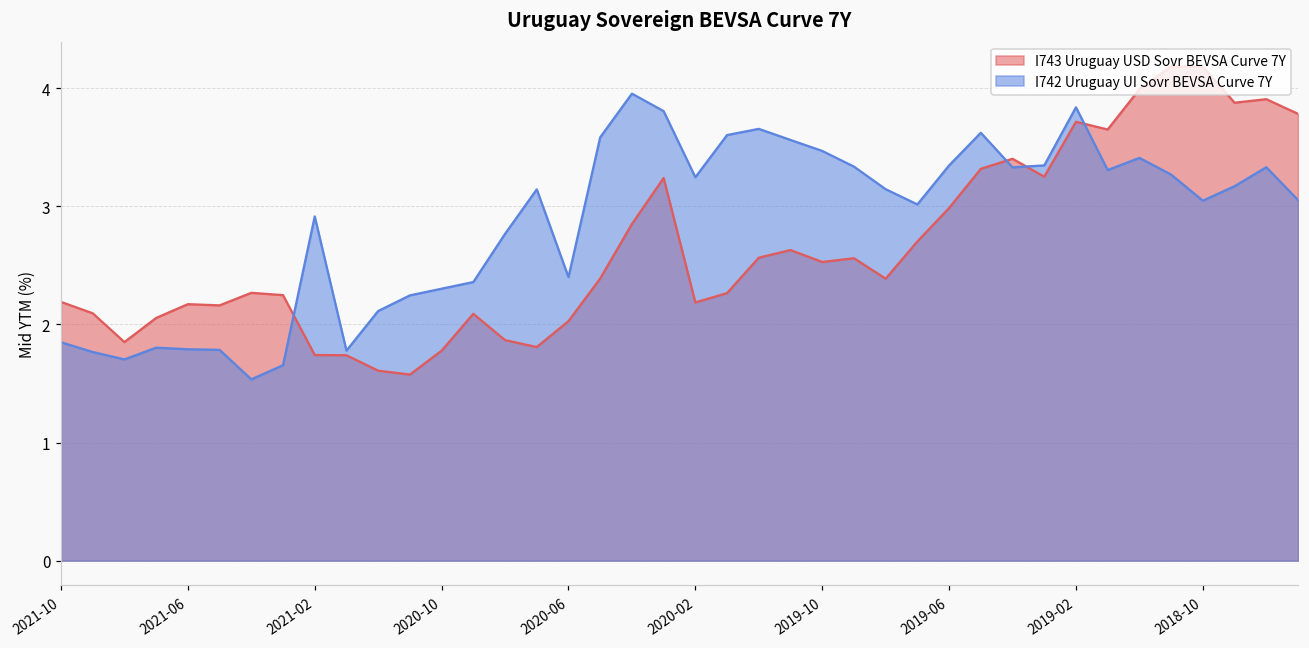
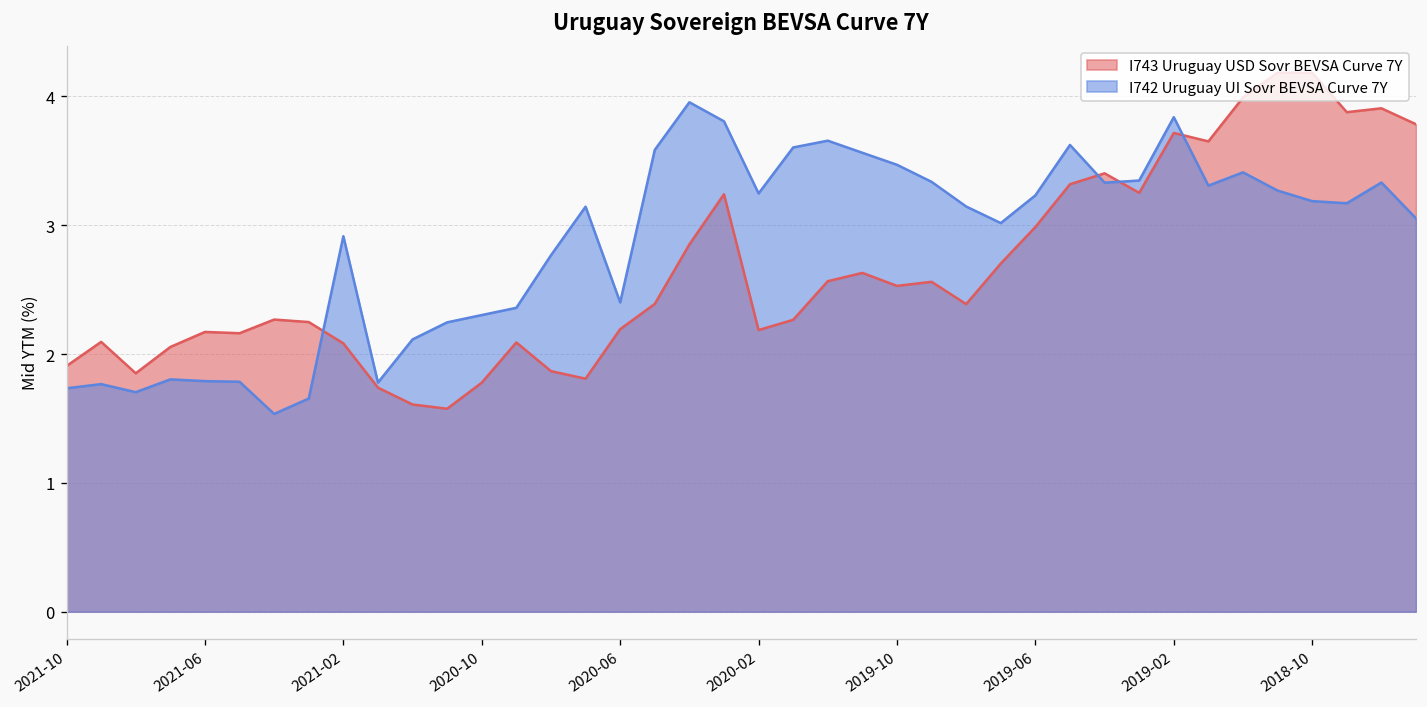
  {
    "I743 Uruguay USD Sovr BEVSA Curve 7Y": {
-     "2021-10": 2.19,
+     "2021-10": 1.91,
      "2021-06": 2.17,
-     "2021-02": 1.74,
+     "2021-02": 2.08,
      "2020-10": 1.78,
-     "2020-06": 2.03,
+     "2020-06": 2.19,
      "2020-02": 2.19,
      "2019-10": 2.53,
      "2019-06": 2.99,
      "2019-02": 3.72
    },
    "I742 Uruguay UI Sovr BEVSA Curve 7Y": {
-     "2021-10": 1.85,
+     "2021-10": 1.73,
      "2021-06": 1.79,
      "2021-02": 2.91,
      "2020-10": 2.30,
      "2020-06": 2.40,
      "2020-02": 3.25,
      "2019-10": 3.47,
-     "2019-06": 3.35,
+     "2019-06": 3.23,
      "2019-02": 3.84,
-     "2018-10": 3.05
+     "2018-10": 3.19
    }
  }
